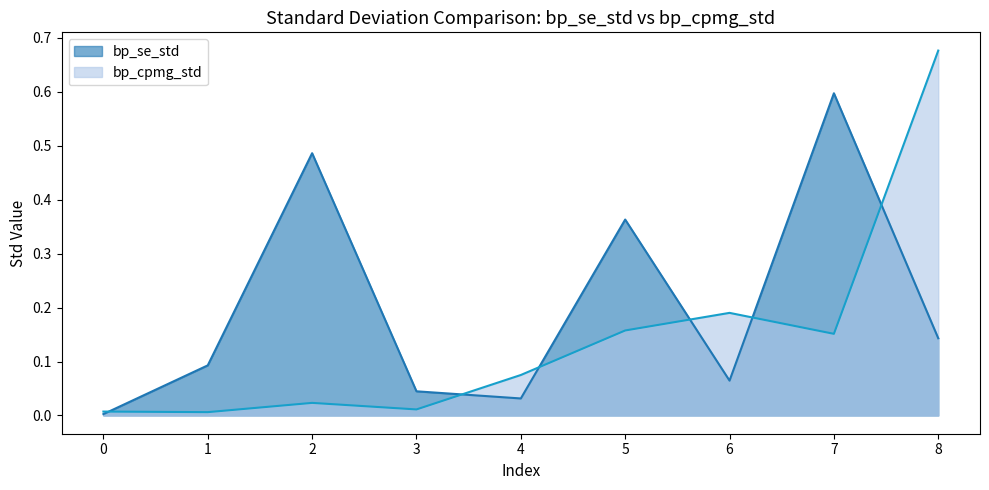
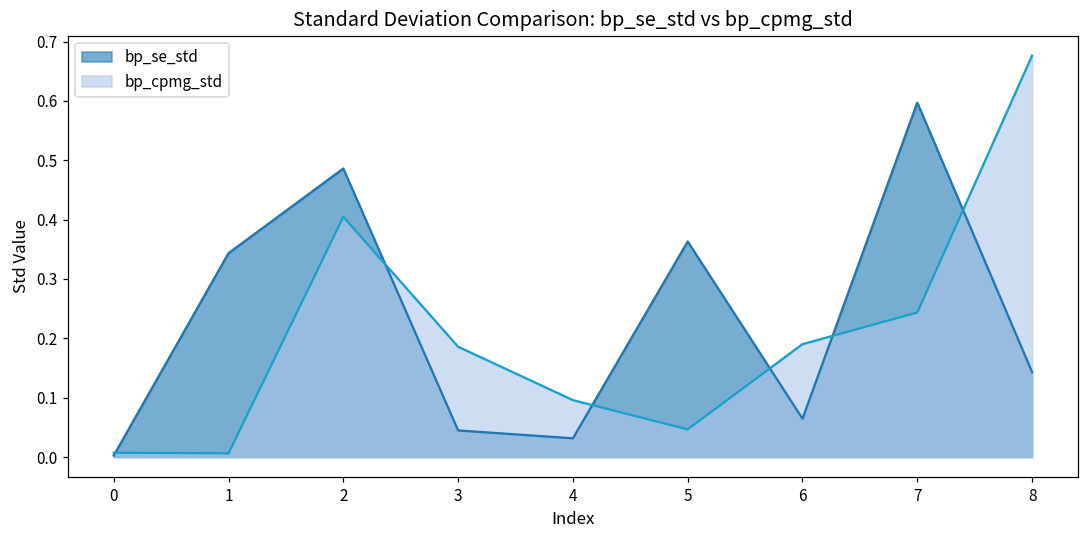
  {
    "bp_se_std": {
-     "1": 0.09,
+     "1": 0.34,
      "2": 0.49,
      "3": 0.04,
      "4": 0.03,
      "5": 0.36,
      "6": 0.06,
      "7": 0.60,
      "8": 0.14
    },
    "bp_cpmg_std": {
      "1": 0.01,
-     "2": 0.02,
-     "3": 0.01,
-     "4": 0.08,
-     "5": 0.16,
+     "2": 0.40,
+     "3": 0.19,
+     "4": 0.10,
+     "5": 0.05,
      "6": 0.19,
-     "7": 0.15,
+     "7": 0.24,
      "8": 0.68
    }
  }
